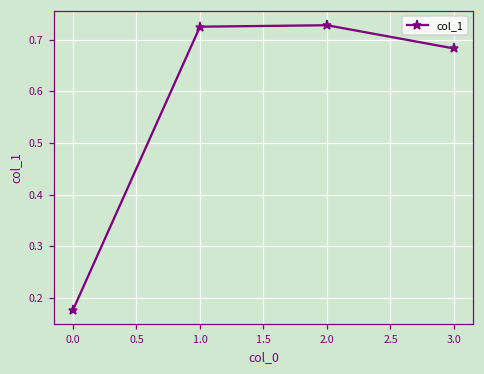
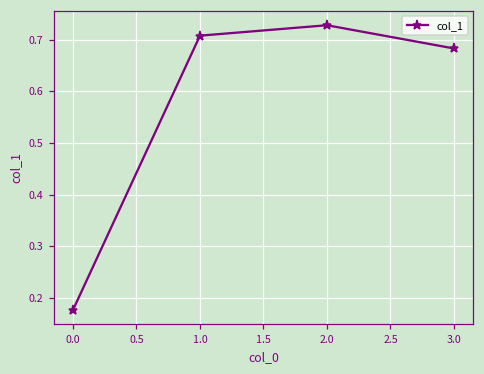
  {
    "0.0": 0.18,
-   "1.0": 0.73,
+   "1.0": 0.71,
    "2.0": 0.73,
    "3.0": 0.68
  }
